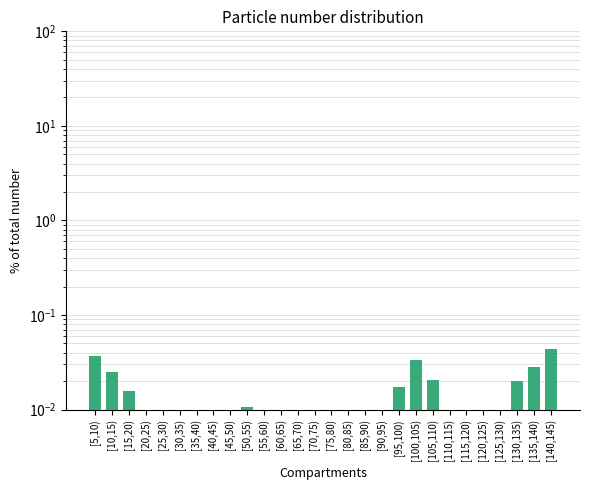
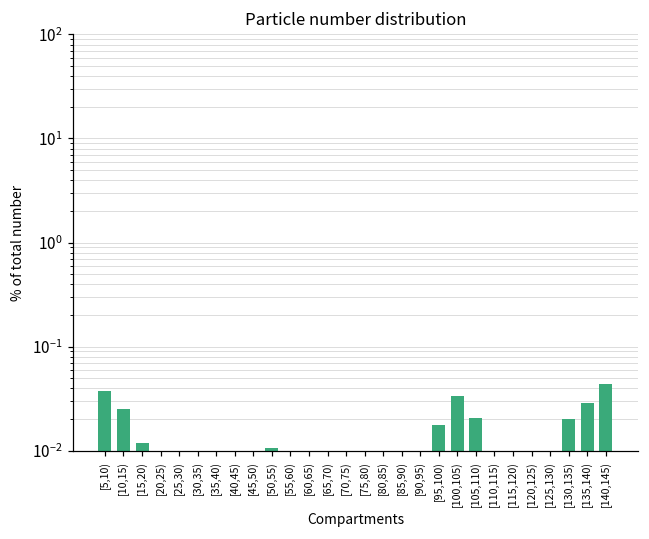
  {
    "[5,10)": 0.037,
    "[10,15)": 0.025,
-   "[15,20)": 0.016,
+   "[15,20)": 0.012,
    "[50,55)": 0.011,
    "[95,100)": 0.017,
    "[100,105)": 0.034,
    "[105,110)": 0.020,
    "[130,135)": 0.020,
    "[135,140)": 0.028,
    "[140,145)": 0.04
  }
